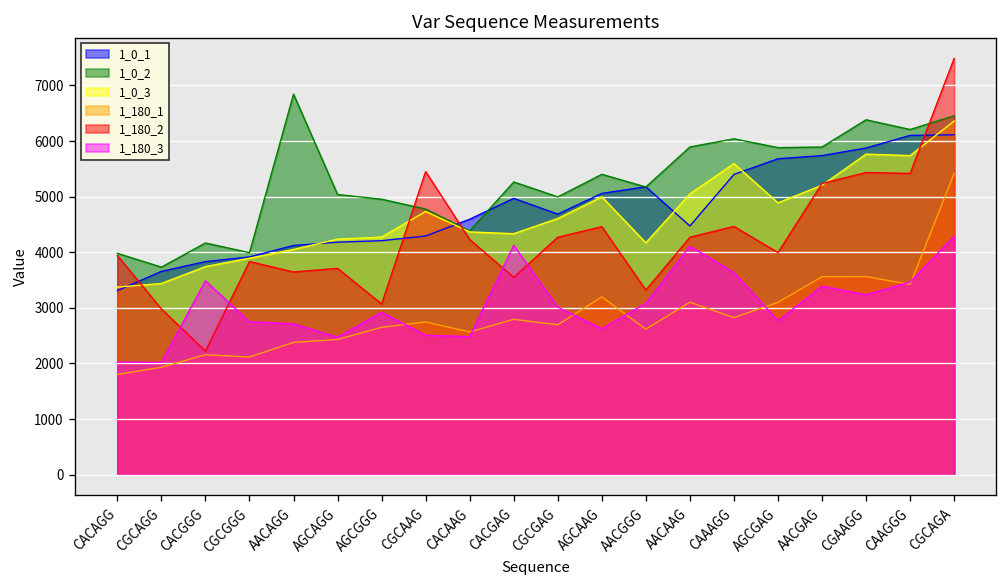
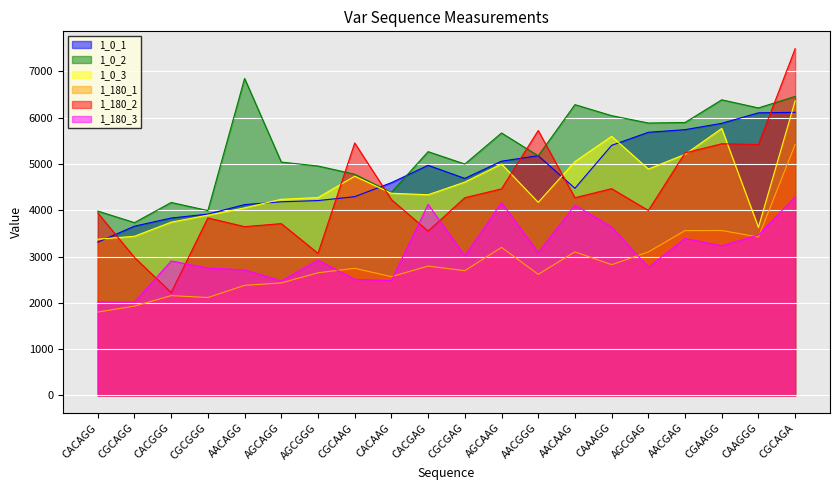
  {
    "1_0_1": {
      "CACAGG": 3300,
      "CGCAGG": 3700,
      "CACGGG": 3800,
      "AACAGG": 4100,
      "AGCGGG": 4200,
      "CGCAAG": 4300,
      "CACAAG": 4600,
      "CACGAG": 5000,
      "CGCGAG": 4700,
      "AGCAAG": 5100,
      "AACAAG": 4500,
      "CAAAGG": 5400,
      "AGCGAG": 5700,
      "AACGAG": 5700,
      "CGAAGG": 5900,
      "CAAGGG": 6100,
      "CGCAGA": 6100
    },
    "1_0_2": {
      "CGCAGG": 3700,
      "CACGGG": 4200,
      "CGCGGG": 4000,
      "AACAGG": 6800,
      "AGCAGG": 5000,
      "AGCGGG": 5000,
      "CACGAG": 5300,
      "CGCGAG": 5000,
-     "AGCAAG": 5400,
-     "AACAAG": 5900,
+     "AGCAAG": 5700,
+     "AACAAG": 6300,
      "CAAAGG": 6000,
      "AGCGAG": 5900,
      "AACGAG": 5900,
      "CGAAGG": 6400,
      "CAAGGG": 6200,
      "CGCAGA": 6500
    },
    "1_0_3": {
      "CACAGG": 3400,
      "CGCAGG": 3400,
      "CACGGG": 3700,
      "AACAGG": 4100,
      "AGCGGG": 4300,
      "CACGAG": 4300,
      "CGCGAG": 4600,
      "AGCAAG": 5000,
      "AACGGG": 4200,
      "AACAAG": 5100,
      "CAAAGG": 5600,
      "AGCGAG": 4900,
      "CGAAGG": 5800,
-     "CAAGGG": 5700,
+     "CAAGGG": 3600,
      "CGCAGA": 6400
    },
    "1_180_1": {
      "CACAGG": 1800,
      "CGCAGG": 1900,
      "CACGGG": 2200,
      "CGCGGG": 2100,
      "AACAGG": 2400,
      "AGCGGG": 2600,
      "CGCAAG": 2700,
      "CACAAG": 2600,
      "CACGAG": 2800,
      "CGCGAG": 2700,
      "AGCAAG": 3200,
      "AACGGG": 2600,
      "AACAAG": 3100,
      "CAAAGG": 2800,
      "AGCGAG": 3100,
      "AACGAG": 3600,
      "CGAAGG": 3600,
      "CGCAGA": 5400
    },
    "1_180_2": {
      "CGCAGG": 3000,
      "CACGGG": 2200,
      "CGCGGG": 3800,
      "AACAGG": 3600,
      "AGCAGG": 3700,
      "AGCGGG": 3100,
      "CGCAAG": 5500,
      "CACAAG": 4200,
      "CACGAG": 3500,
      "CGCGAG": 4300,
      "AGCAAG": 4500,
-     "AACGGG": 3300,
+     "AACGGG": 5700,
      "AACAAG": 4300,
      "CAAAGG": 4500,
      "AGCGAG": 4000,
      "CGAAGG": 5400,
      "CAAGGG": 5400,
      "CGCAGA": 7500
    },
    "1_180_3": {
      "CACAGG": 2000,
      "CGCAGG": 2000,
-     "CACGGG": 3500,
+     "CACGGG": 2900,
      "CGCGGG": 2800,
      "AACAGG": 2700,
      "AGCGGG": 2900,
      "CGCAAG": 2500,
      "CACAAG": 2500,
      "CACGAG": 4100,
      "CGCGAG": 3000,
-     "AGCAAG": 2600,
+     "AGCAAG": 4200,
      "AACGGG": 3100,
      "AACAAG": 4100,
      "CAAAGG": 3600,
      "AGCGAG": 2800,
      "AACGAG": 3400,
      "CGAAGG": 3200,
      "CGCAGA": 4300
    }
  }
